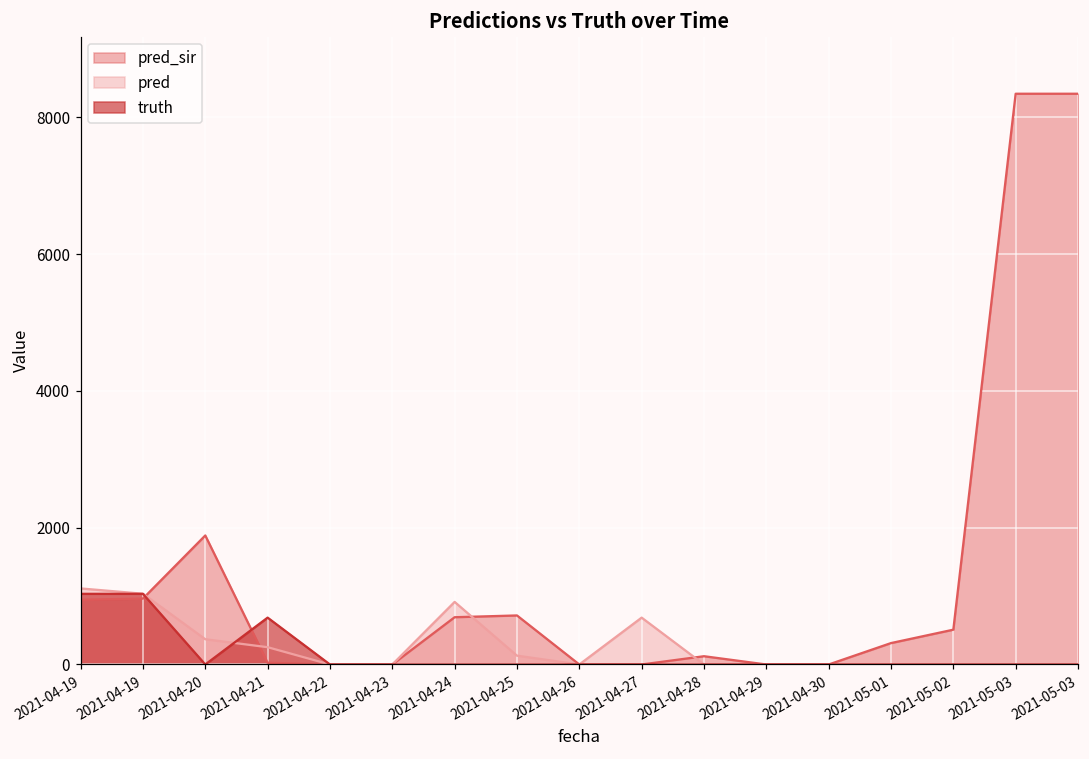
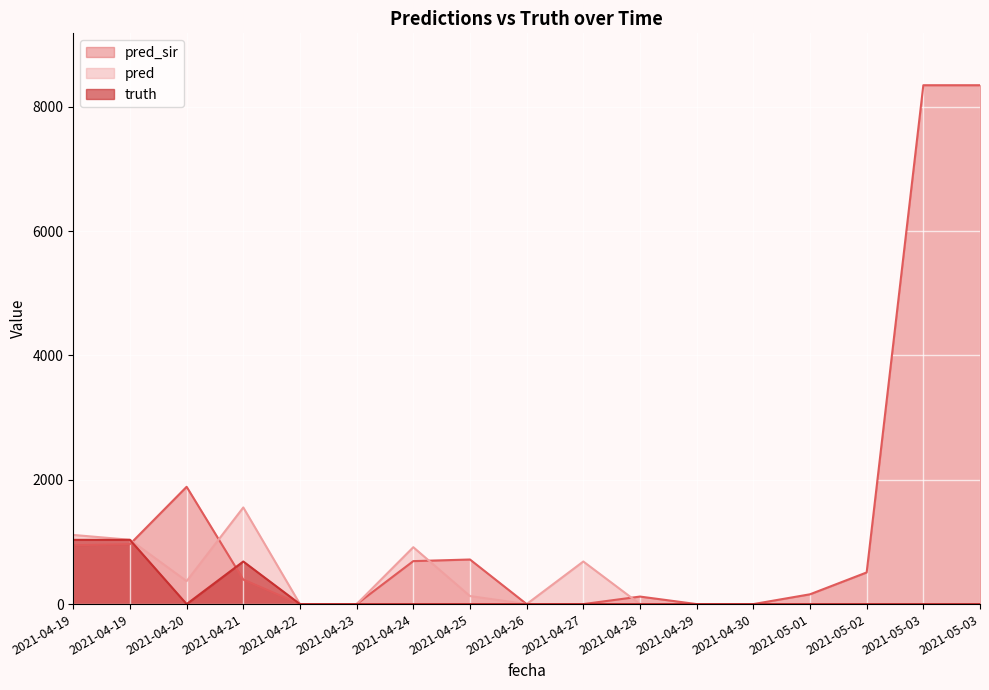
  {
    "pred_sir": {
      "2021-04-20": 1900,
-     "2021-04-21": 0,
+     "2021-04-21": 400,
      "2021-04-24": 700,
      "2021-04-25": 700,
      "2021-04-28": 100,
-     "2021-05-01": 300,
+     "2021-05-01": 200,
      "2021-05-02": 500
    },
    "pred": {
      "2021-04-20": 400,
-     "2021-04-21": 300,
+     "2021-04-21": 1600,
      "2021-04-24": 900,
      "2021-04-25": 100,
      "2021-04-27": 700
    },
    "truth": {
      "2021-04-20": 0,
      "2021-04-21": 700,
      "2021-04-24": 0,
      "2021-04-25": 0
    }
  }
